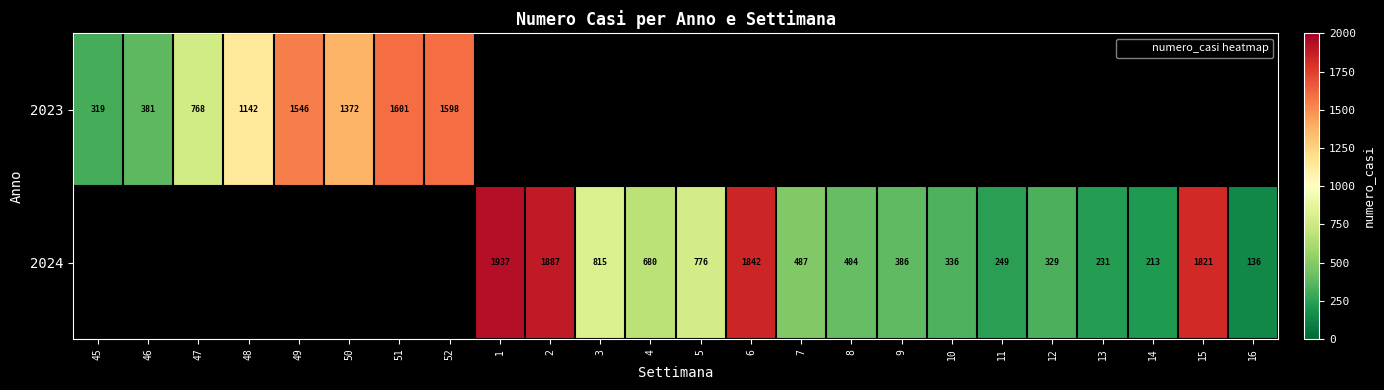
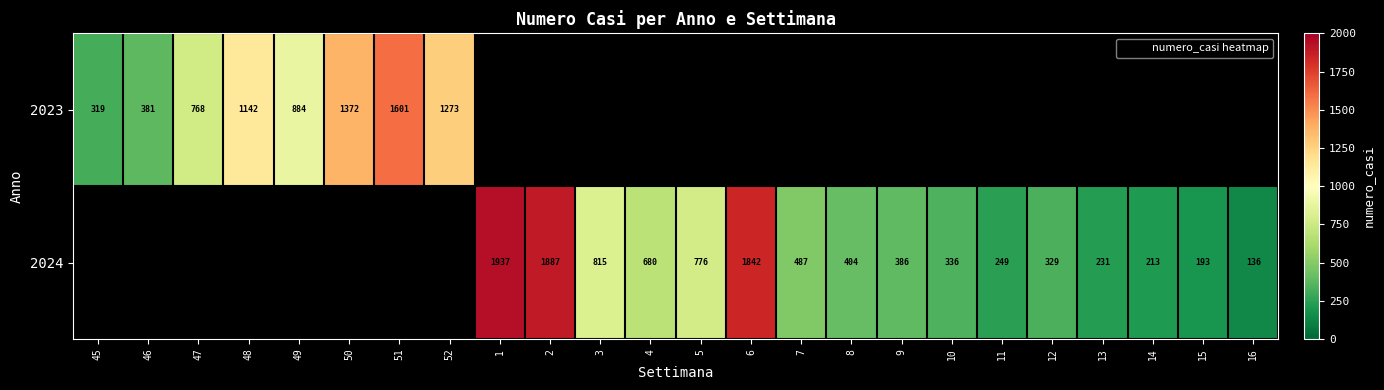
  {
    "2023": {
      "45": 319,
      "46": 381,
      "47": 768,
      "48": 1142,
-     "49": 1546,
+     "49": 884,
      "50": 1372,
      "51": 1601,
-     "52": 1598
+     "52": 1273
    },
    "2024": {
      "1": 1937,
      "2": 1887,
      "3": 815,
      "4": 680,
      "5": 776,
      "6": 1842,
      "7": 487,
      "8": 404,
      "9": 386,
      "10": 336,
      "11": 249,
      "12": 329,
      "13": 231,
      "14": 213,
-     "15": 1821,
+     "15": 193,
      "16": 136
    }
  }
